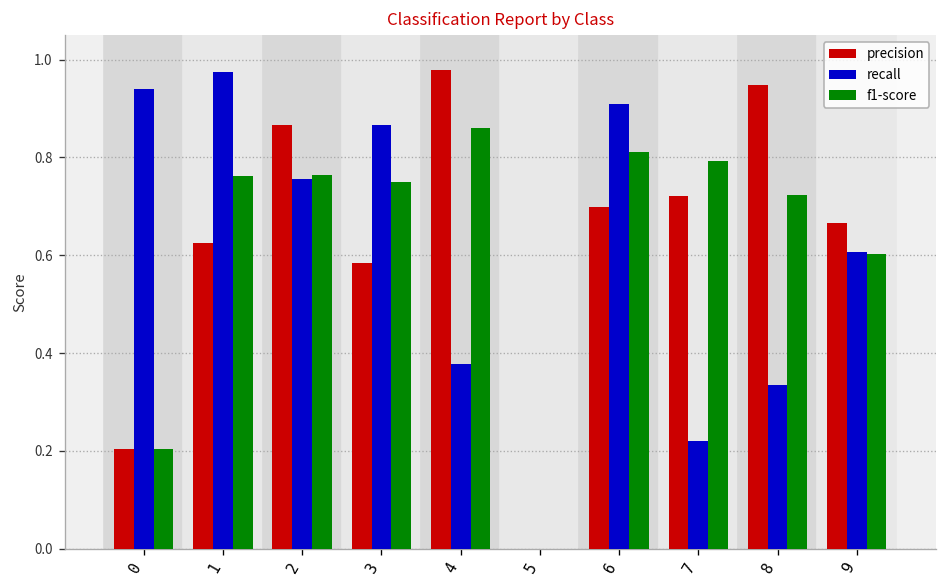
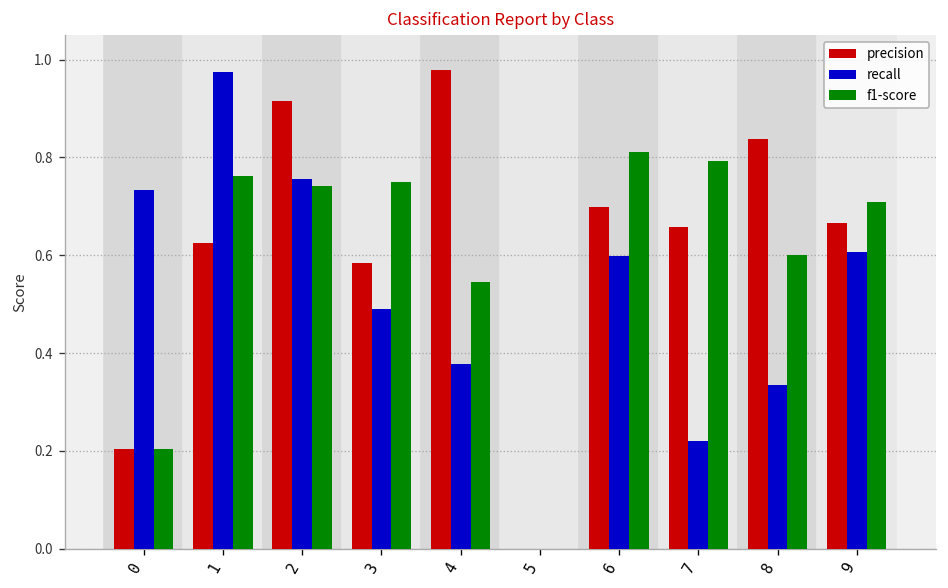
  {
    "precision": {
      "0": 0.20,
      "1": 0.62,
-     "2": 0.87,
+     "2": 0.92,
      "3": 0.58,
      "4": 0.98,
      "5": 0.00,
      "6": 0.70,
-     "7": 0.72,
-     "8": 0.95,
+     "7": 0.66,
+     "8": 0.84,
      "9": 0.67
    },
    "recall": {
-     "0": 0.94,
+     "0": 0.73,
      "1": 0.98,
      "2": 0.76,
-     "3": 0.87,
+     "3": 0.49,
      "4": 0.38,
      "5": 0.00,
-     "6": 0.91,
+     "6": 0.60,
      "7": 0.22,
      "8": 0.33,
      "9": 0.61
    },
    "f1-score": {
      "0": 0.20,
      "1": 0.76,
-     "2": 0.76,
+     "2": 0.74,
      "3": 0.75,
-     "4": 0.86,
+     "4": 0.55,
      "5": 0.00,
      "6": 0.81,
      "7": 0.79,
-     "8": 0.72,
-     "9": 0.60
+     "8": 0.60,
+     "9": 0.71
    }
  }
